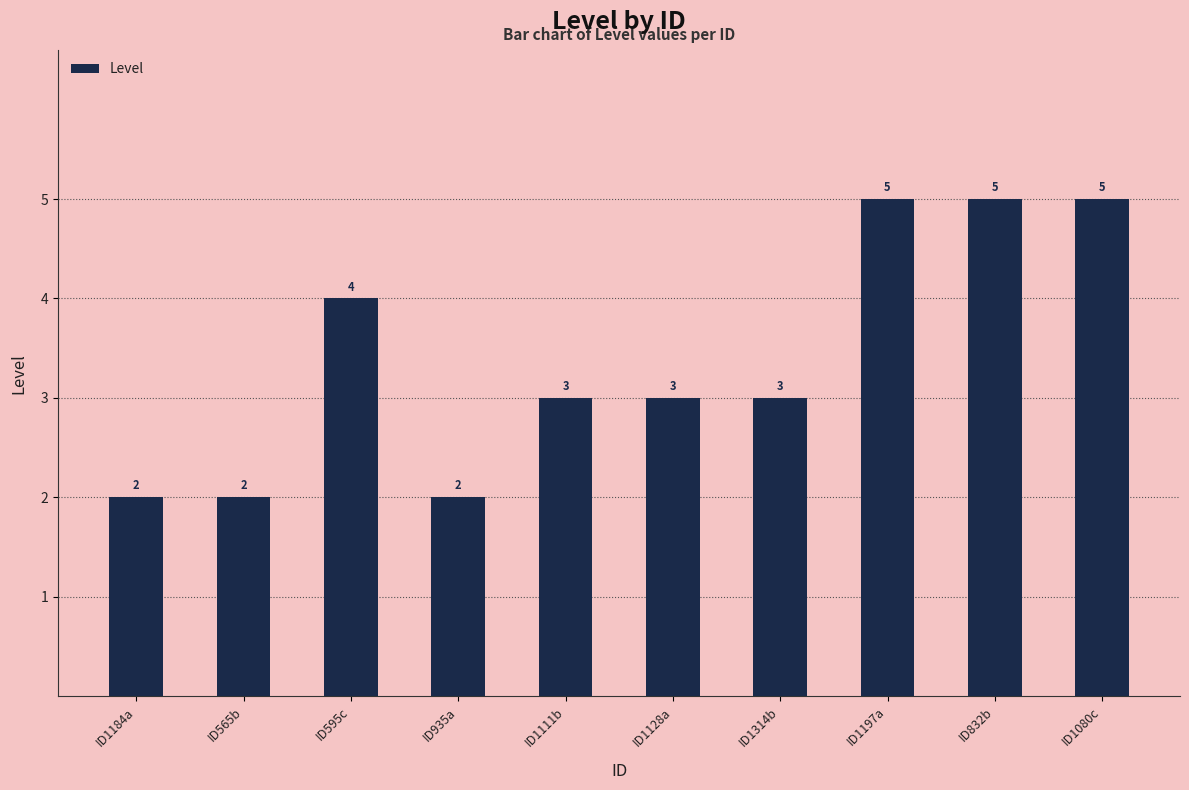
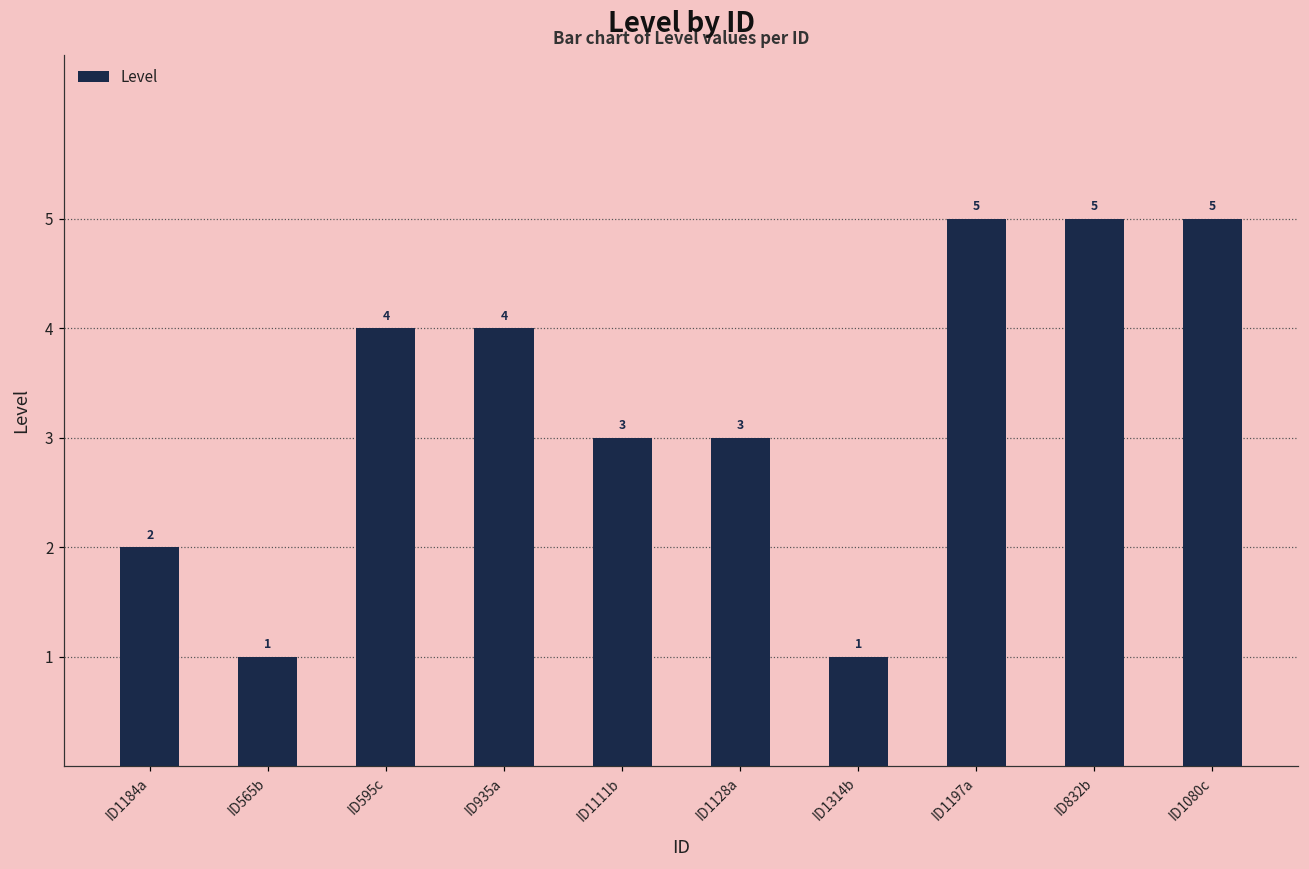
  {
    "ID1184a": 2,
-   "ID565b": 2,
+   "ID565b": 1,
    "ID595c": 4,
-   "ID935a": 2,
+   "ID935a": 4,
    "ID1111b": 3,
    "ID1128a": 3,
-   "ID1314b": 3,
+   "ID1314b": 1,
    "ID1197a": 5,
    "ID832b": 5,
    "ID1080c": 5
  }
